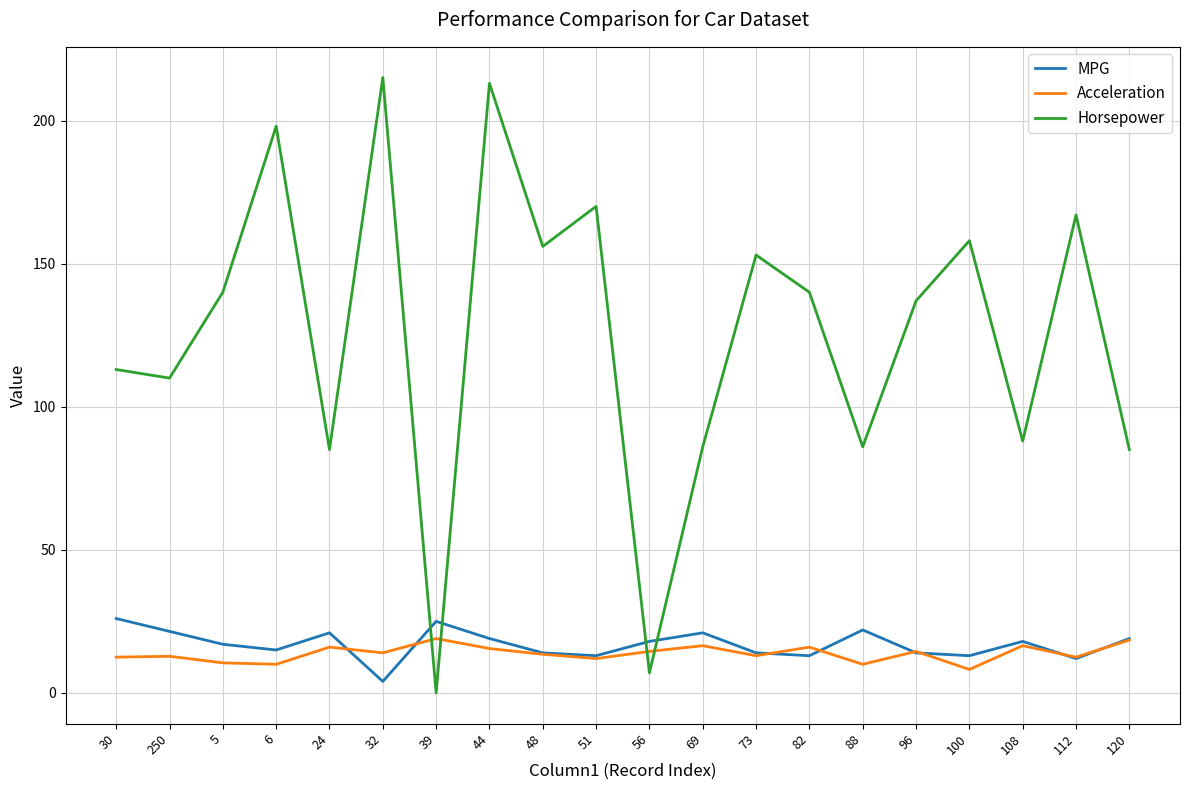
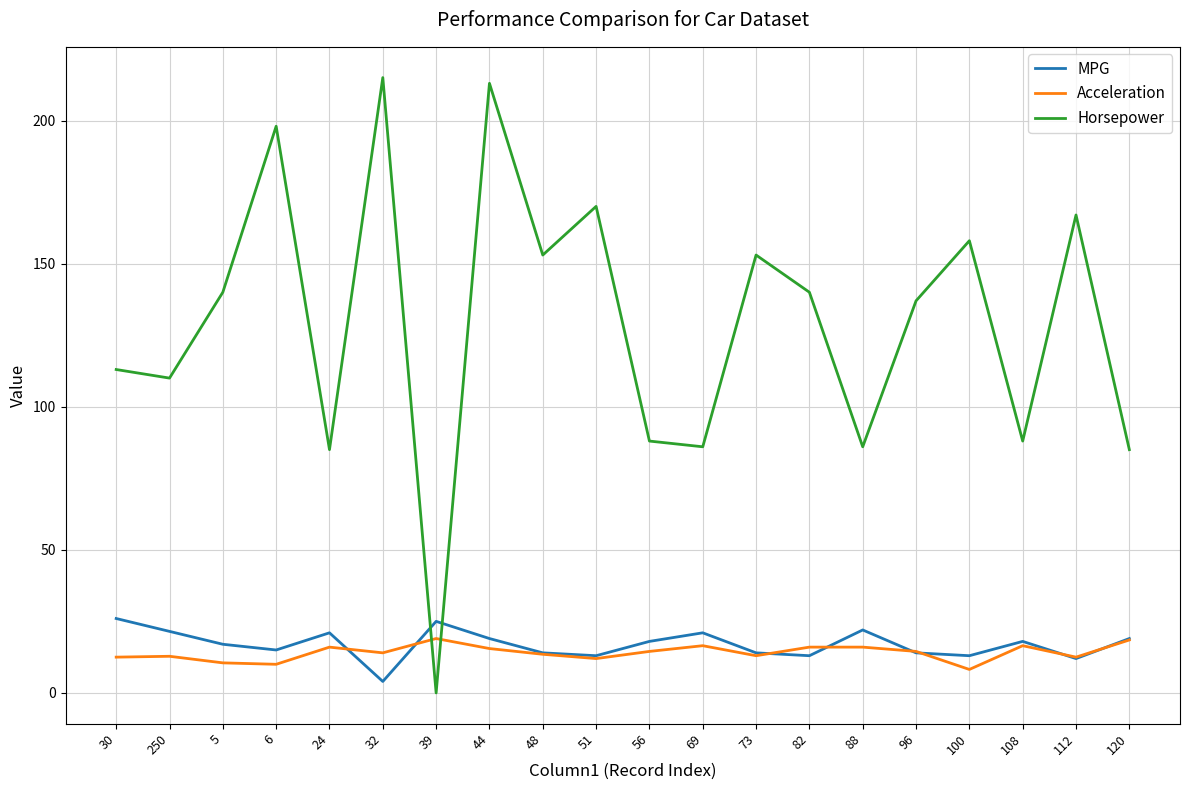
  {
    "MPG": {
      "30": 26,
      "250": 22,
      "5": 17,
      "6": 15,
      "24": 21,
      "32": 4,
      "39": 25,
      "44": 19,
      "51": 13,
      "56": 18,
      "69": 21,
      "73": 14,
      "82": 13,
      "88": 22,
      "100": 13,
      "108": 18
    },
    "Acceleration": {
      "30": 13,
      "250": 13,
      "5": 11,
      "6": 10,
      "24": 16,
      "32": 14,
      "39": 19,
      "44": 16,
      "51": 12,
      "56": 15,
      "69": 17,
      "73": 13,
      "82": 16,
-     "88": 10,
+     "88": 16,
      "100": 8,
      "108": 17
    },
    "Horsepower": {
      "30": 113,
      "250": 110,
      "5": 140,
      "6": 198,
      "24": 85,
      "32": 215,
      "39": 0,
      "44": 213,
-     "48": 156,
+     "48": 153,
      "51": 170,
-     "56": 7,
+     "56": 88,
      "69": 86,
      "73": 153,
      "82": 140,
      "88": 86,
      "96": 137,
      "100": 158,
      "108": 88,
      "112": 167,
      "120": 85
    }
  }
